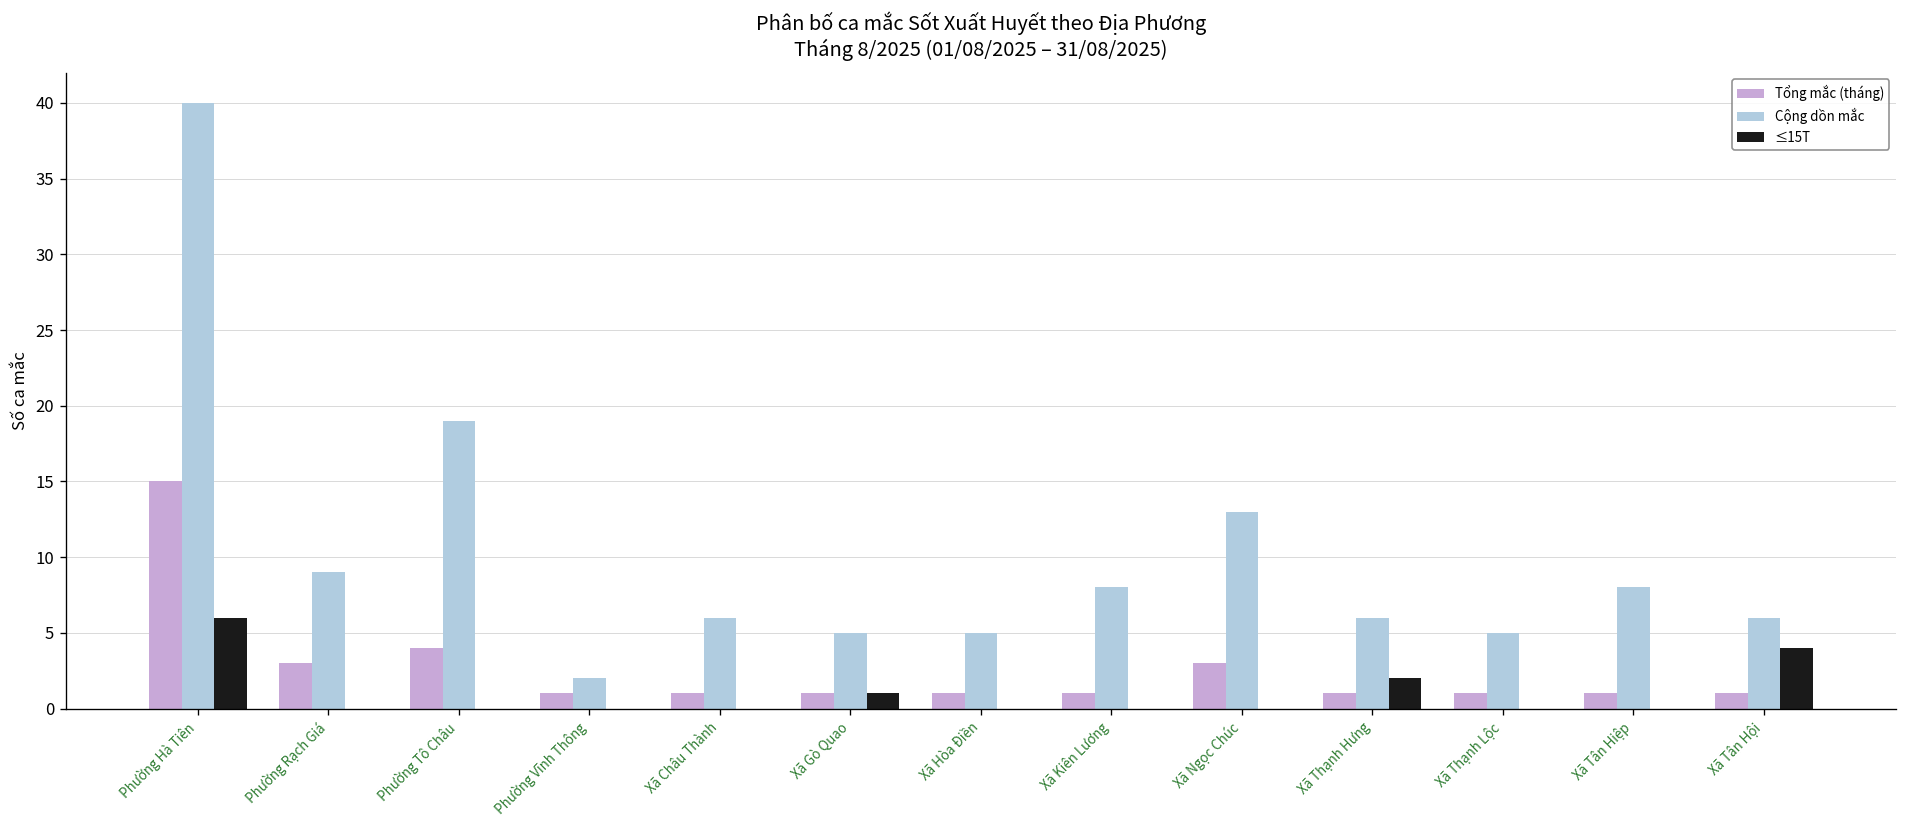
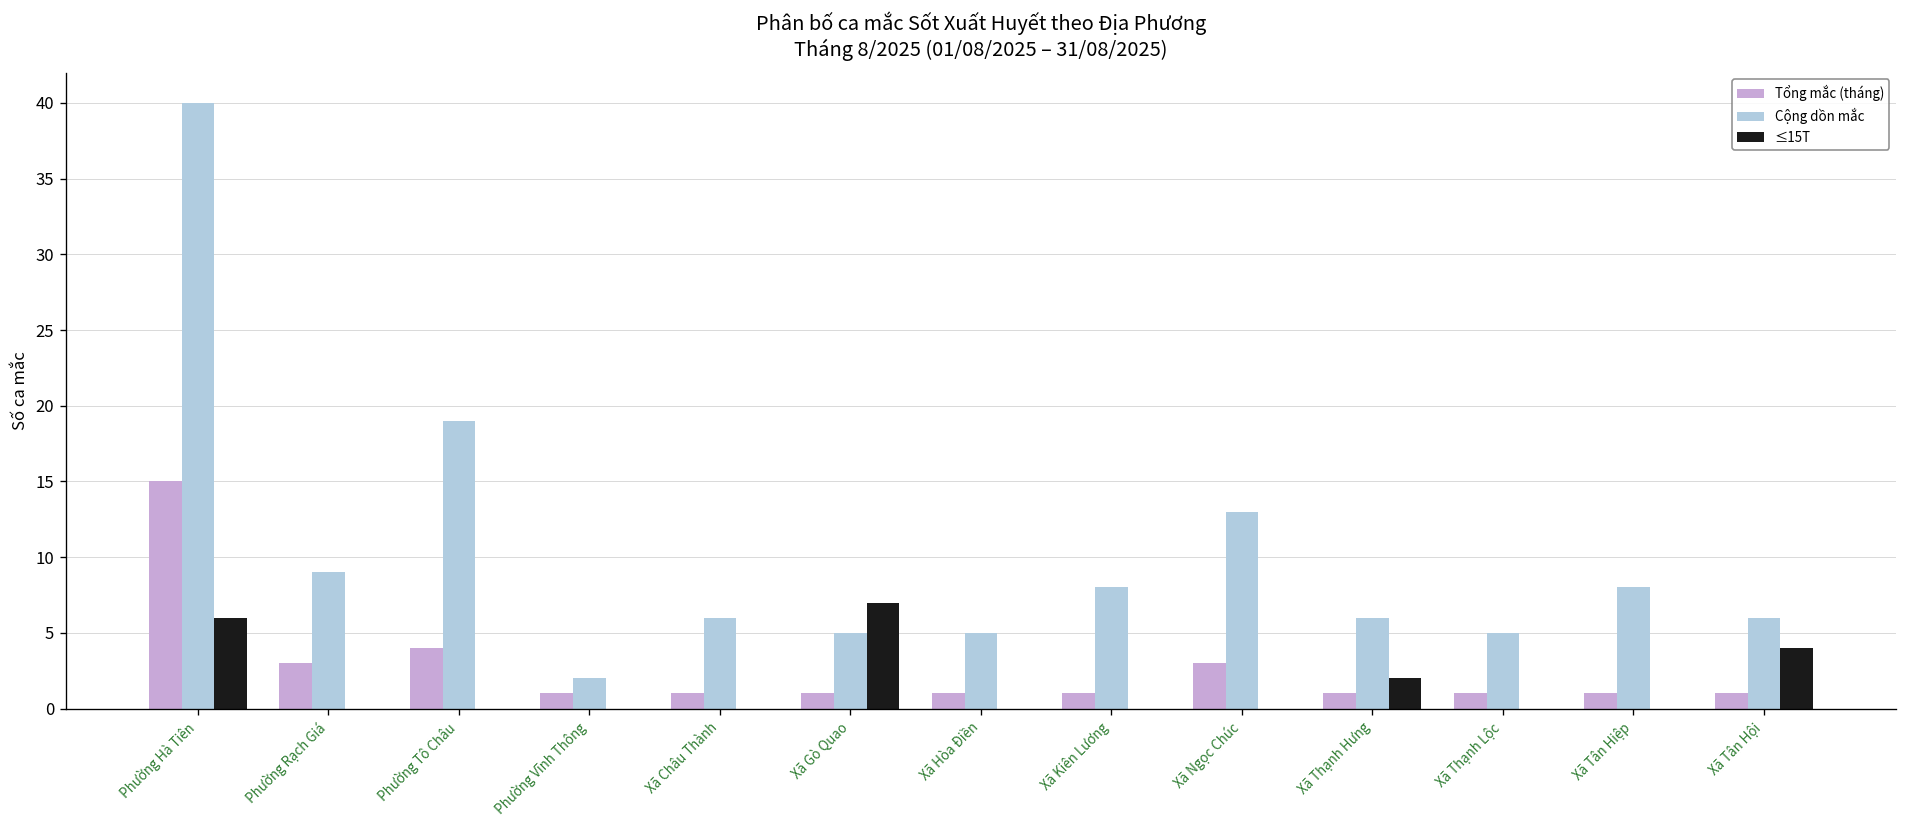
  {
    "≤15T": {
      "Phường Hà Tiên": 6,
      "Phường Rạch Giá": 0,
      "Phường Tô Châu": 0,
      "Phường Vĩnh Thông": 0,
      "Xã Châu Thành": 0,
-     "Xã Gò Quao": 1,
+     "Xã Gò Quao": 7,
      "Xã Hòa Điền": 0,
      "Xã Kiên Lương": 0,
      "Xã Ngọc Chúc": 0,
      "Xã Thạnh Hưng": 2,
      "Xã Thạnh Lộc": 0,
      "Xã Tân Hiệp": 0,
      "Xã Tân Hội": 4
    }
  }
